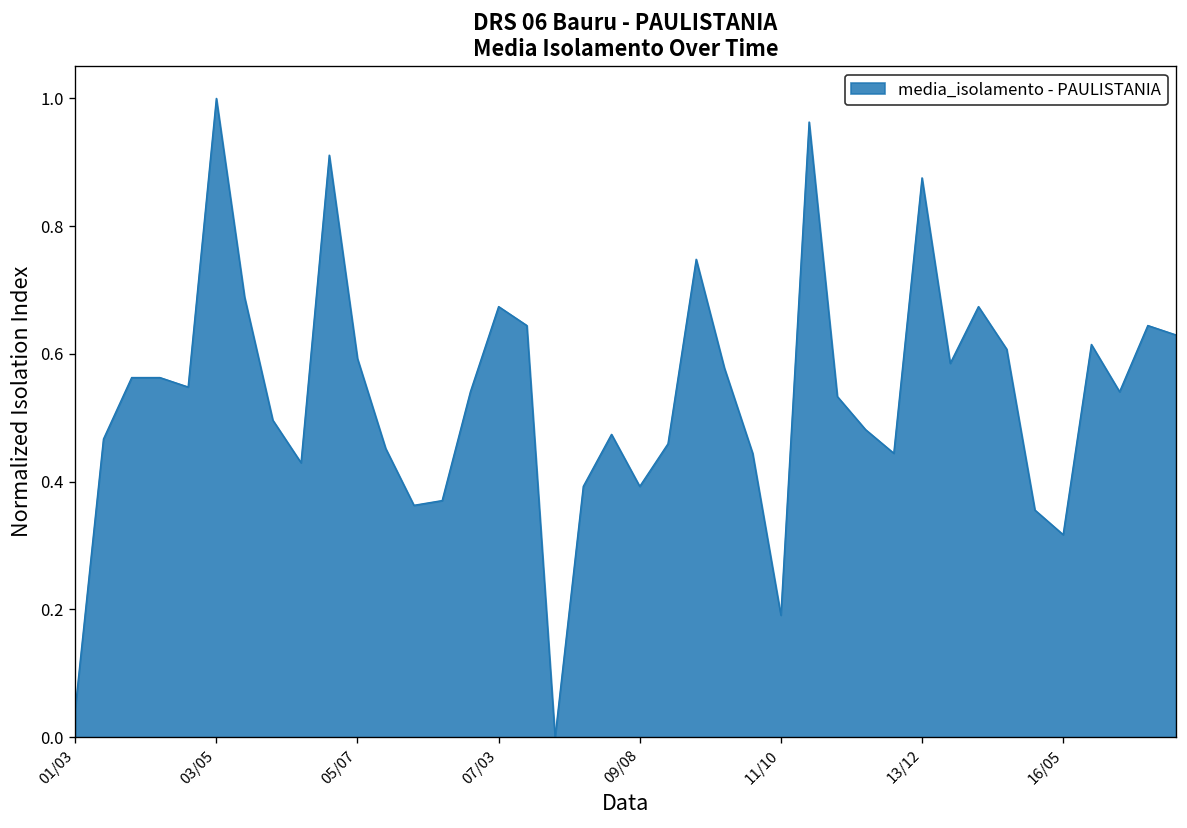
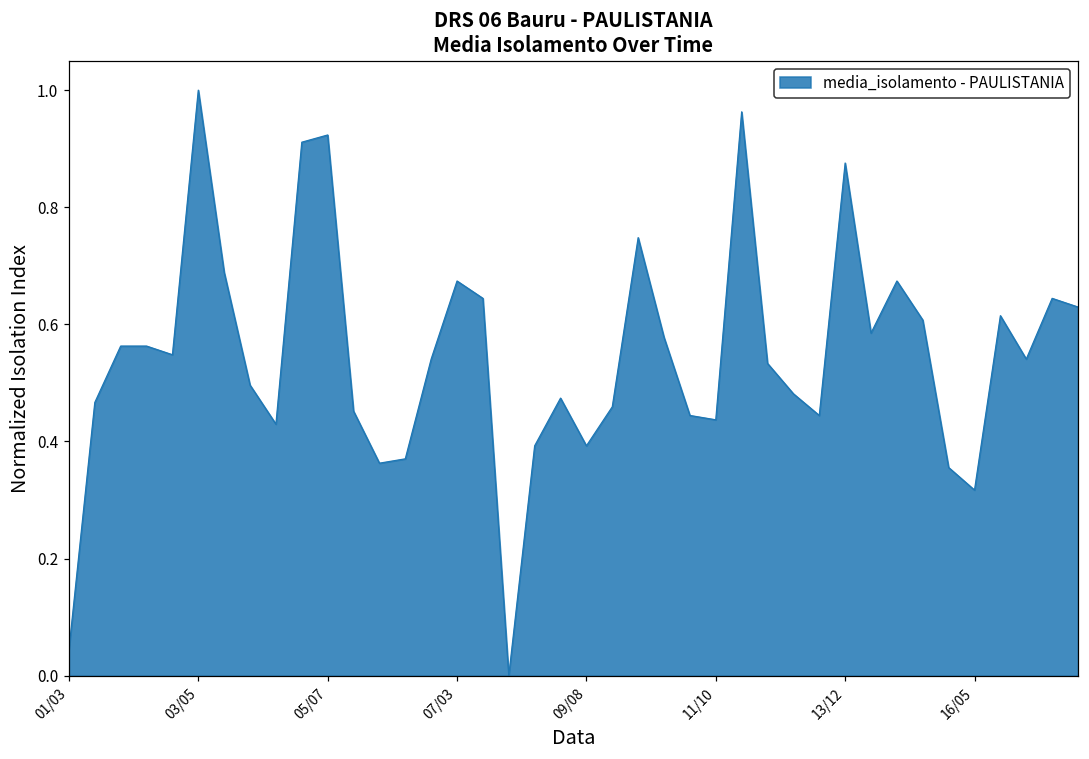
  {
    "01/03": 0.04,
    "03/05": 1.00,
-   "05/07": 0.59,
+   "05/07": 0.92,
    "07/03": 0.67,
    "09/08": 0.39,
-   "11/10": 0.19,
+   "11/10": 0.44,
    "13/12": 0.88,
    "16/05": 0.32
  }
